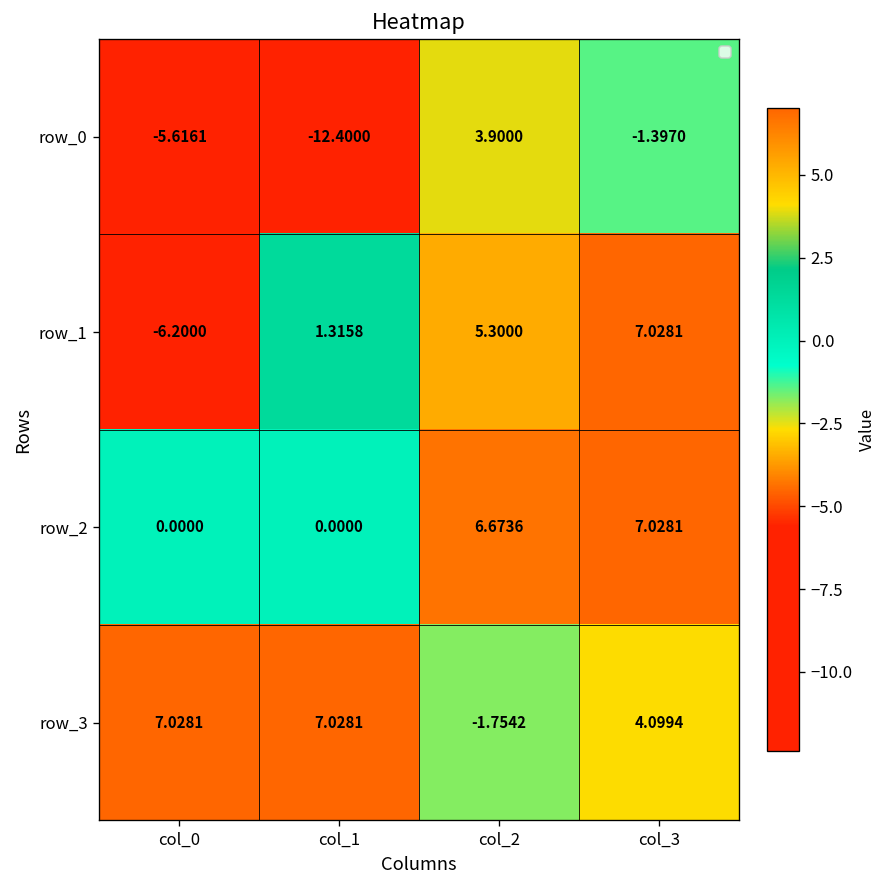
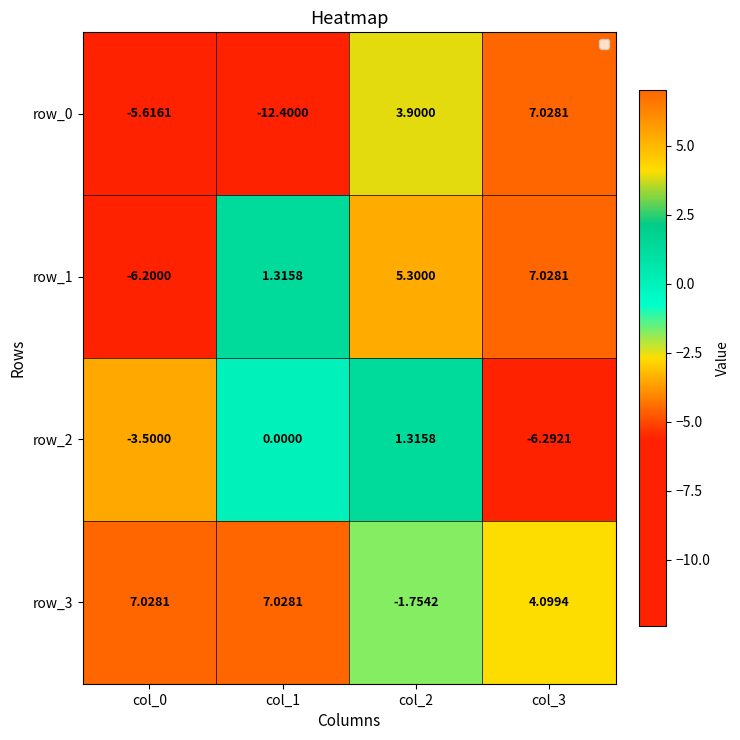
  {
    "row_0": {
      "col_0": -5.6161,
      "col_1": -12.4000,
      "col_2": 3.9000,
-     "col_3": -1.3970
+     "col_3": 7.0281
    },
    "row_1": {
      "col_0": -6.2000,
      "col_1": 1.3158,
      "col_2": 5.3000,
      "col_3": 7.0281
    },
    "row_2": {
-     "col_0": 0.0000,
+     "col_0": -3.5000,
      "col_1": 0.0000,
-     "col_2": 6.6736,
-     "col_3": 7.0281
+     "col_2": 1.3158,
+     "col_3": -6.2921
    },
    "row_3": {
      "col_0": 7.0281,
      "col_1": 7.0281,
      "col_2": -1.7542,
      "col_3": 4.0994
    }
  }
